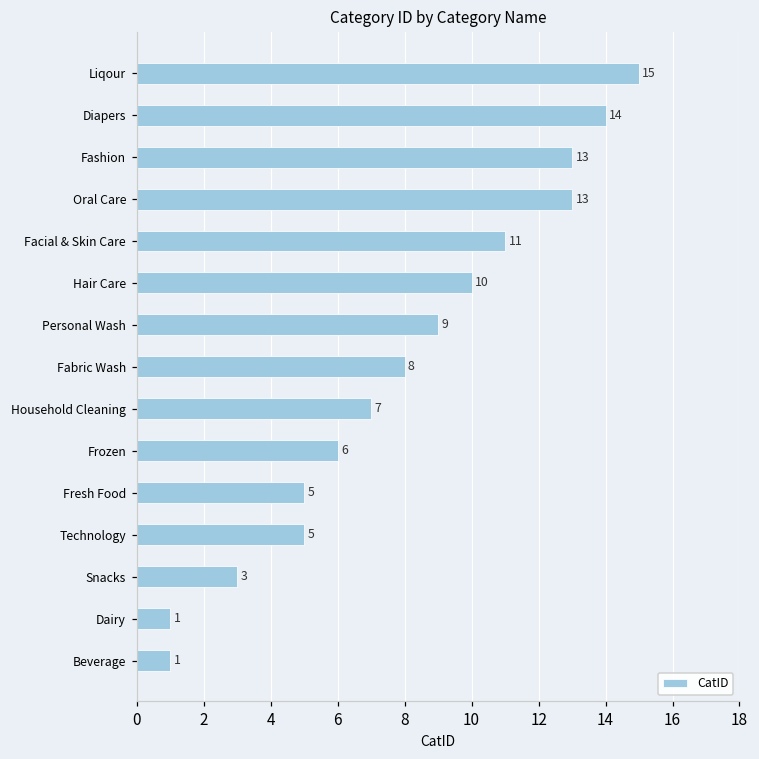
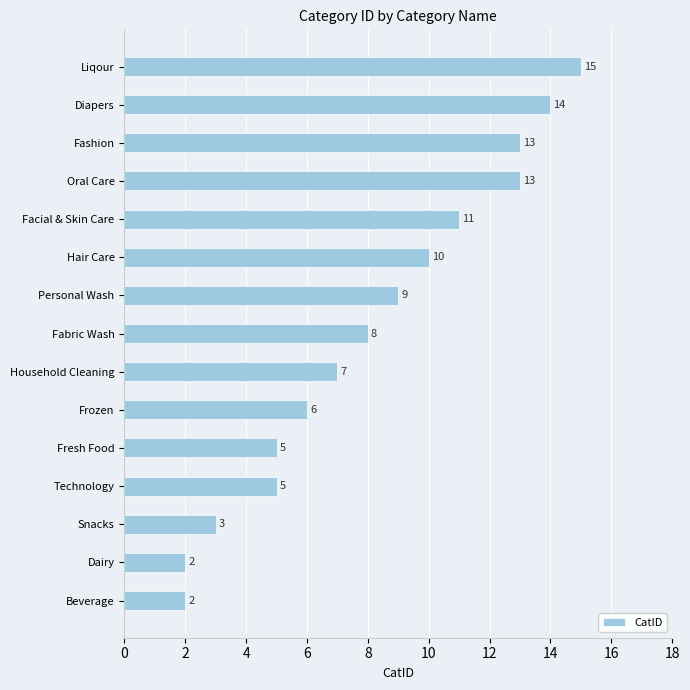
  {
    "Liqour": 15,
    "Diapers": 14,
    "Fashion": 13,
    "Oral Care": 13,
    "Facial & Skin Care": 11,
    "Hair Care": 10,
    "Personal Wash": 9,
    "Fabric Wash": 8,
    "Household Cleaning": 7,
    "Frozen": 6,
    "Fresh Food": 5,
    "Technology": 5,
    "Snacks": 3,
-   "Dairy": 1,
-   "Beverage": 1
+   "Dairy": 2,
+   "Beverage": 2
  }
